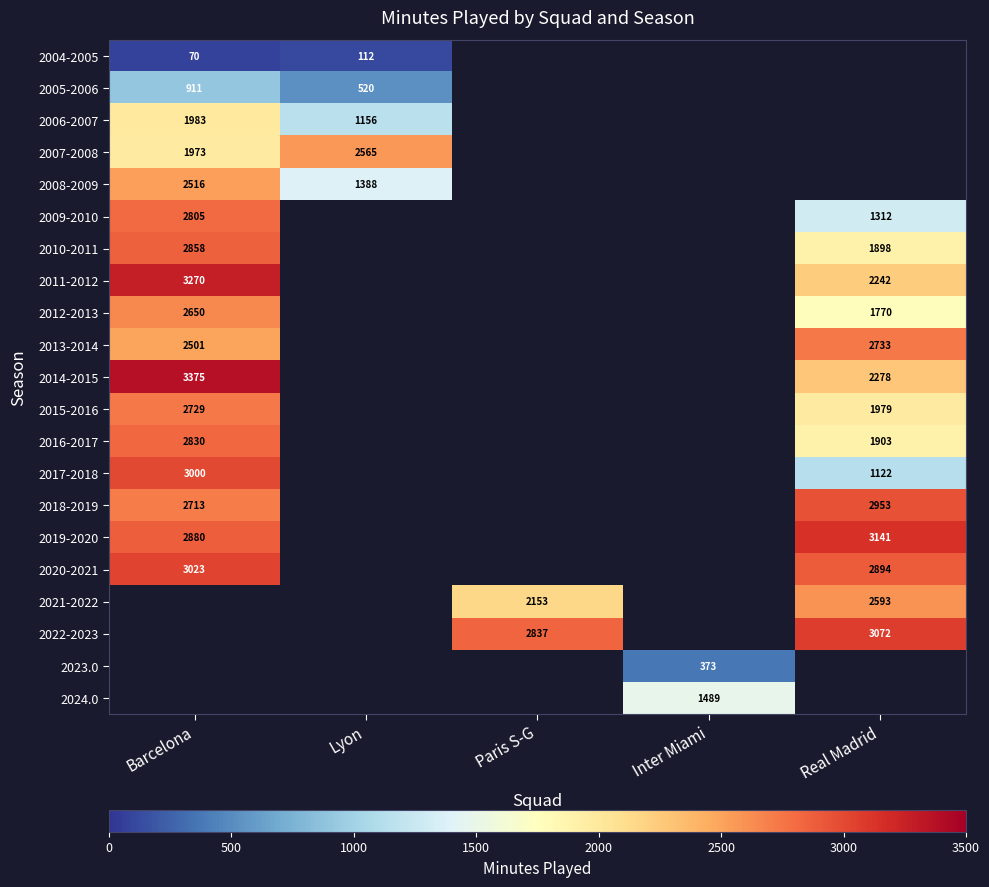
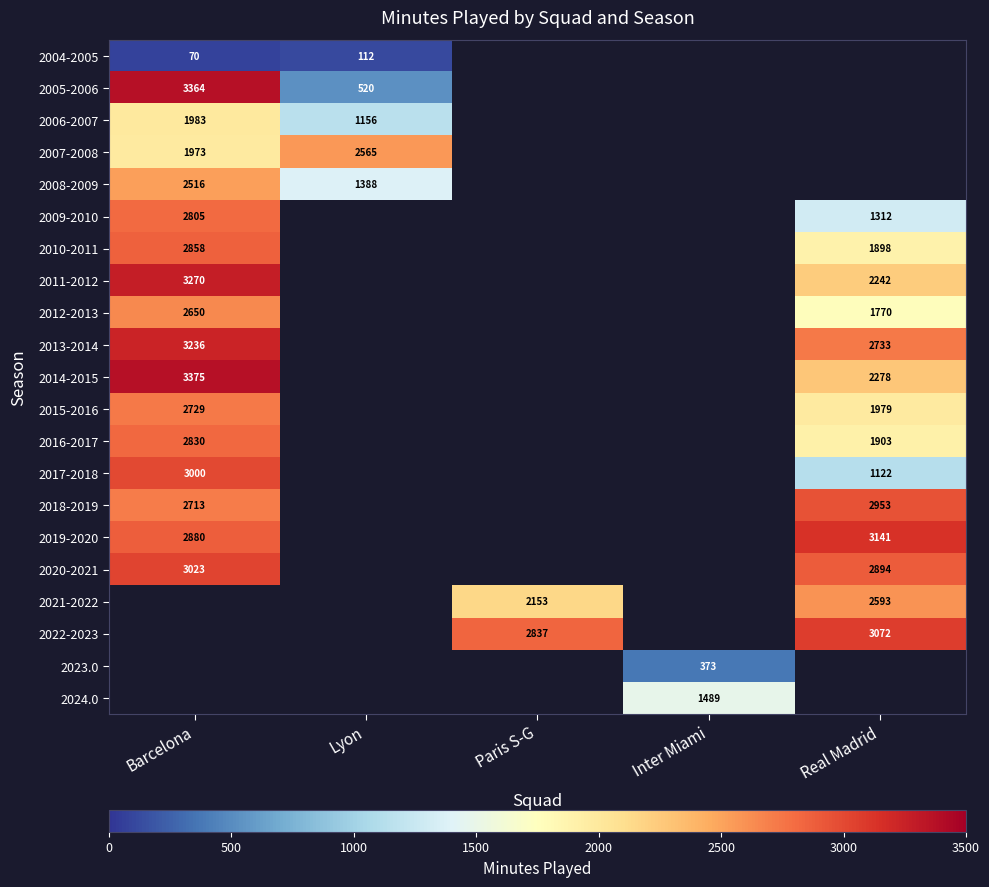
  {
    "2004-2005": {
      "Barcelona": 70,
      "Lyon": 112
    },
    "2005-2006": {
-     "Barcelona": 911,
+     "Barcelona": 3364,
      "Lyon": 520
    },
    "2006-2007": {
      "Barcelona": 1983,
      "Lyon": 1156
    },
    "2007-2008": {
      "Barcelona": 1973,
      "Lyon": 2565
    },
    "2008-2009": {
      "Barcelona": 2516,
      "Lyon": 1388
    },
    "2009-2010": {
      "Barcelona": 2805,
      "Real Madrid": 1312
    },
    "2010-2011": {
      "Barcelona": 2858,
      "Real Madrid": 1898
    },
    "2011-2012": {
      "Barcelona": 3270,
      "Real Madrid": 2242
    },
    "2012-2013": {
      "Barcelona": 2650,
      "Real Madrid": 1770
    },
    "2013-2014": {
-     "Barcelona": 2501,
+     "Barcelona": 3236,
      "Real Madrid": 2733
    },
    "2014-2015": {
      "Barcelona": 3375,
      "Real Madrid": 2278
    },
    "2015-2016": {
      "Barcelona": 2729,
      "Real Madrid": 1979
    },
    "2016-2017": {
      "Barcelona": 2830,
      "Real Madrid": 1903
    },
    "2017-2018": {
      "Barcelona": 3000,
      "Real Madrid": 1122
    },
    "2018-2019": {
      "Barcelona": 2713,
      "Real Madrid": 2953
    },
    "2019-2020": {
      "Barcelona": 2880,
      "Real Madrid": 3141
    },
    "2020-2021": {
      "Barcelona": 3023,
      "Real Madrid": 2894
    },
    "2021-2022": {
      "Paris S-G": 2153,
      "Real Madrid": 2593
    },
    "2022-2023": {
      "Paris S-G": 2837,
      "Real Madrid": 3072
    },
    "2023.0": {
      "Inter Miami": 373
    },
    "2024.0": {
      "Inter Miami": 1489
    }
  }
